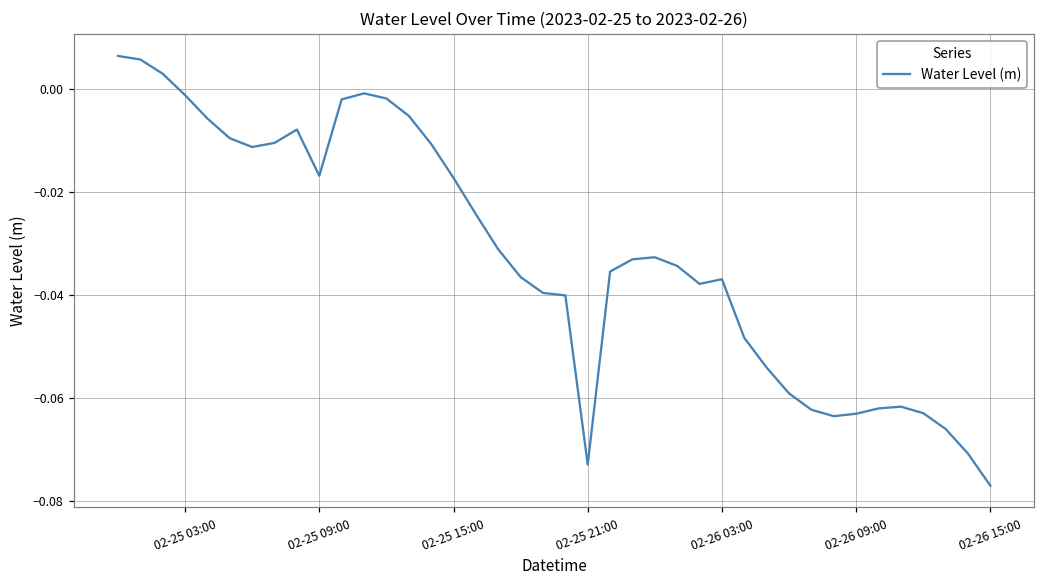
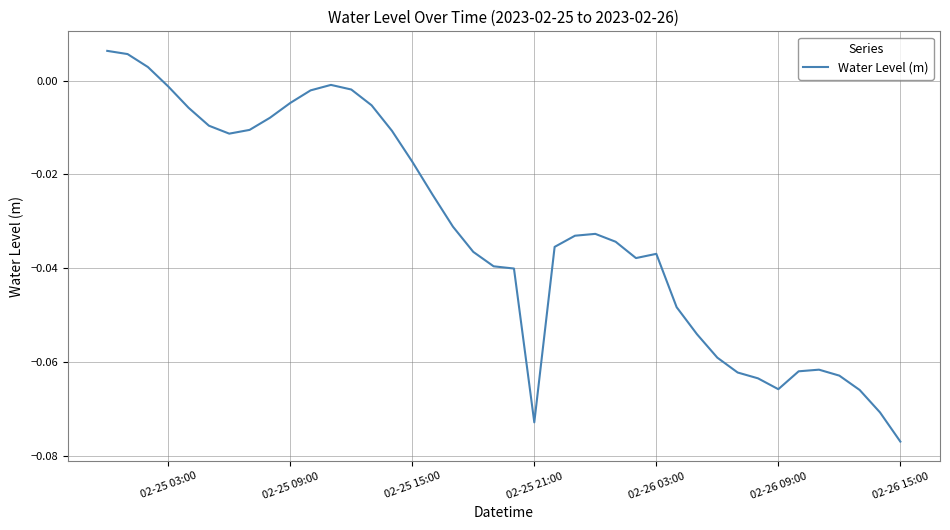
  {
    "02-25 03:00": -0.001,
-   "02-25 09:00": -0.017,
+   "02-25 09:00": -0.005,
    "02-25 15:00": -0.017,
    "02-25 21:00": -0.073,
    "02-26 03:00": -0.037,
-   "02-26 09:00": -0.063,
+   "02-26 09:00": -0.066,
    "02-26 15:00": -0.077
  }
